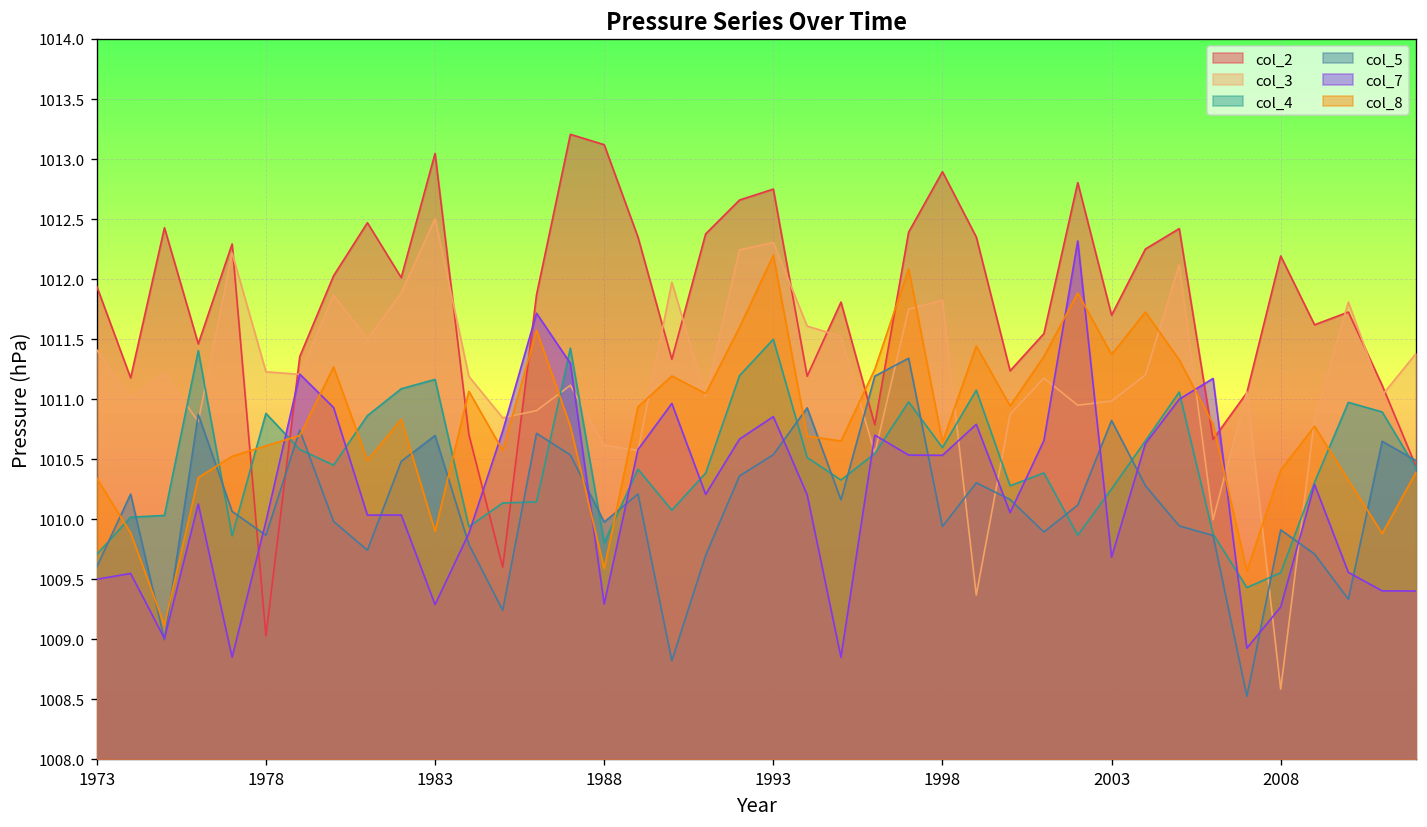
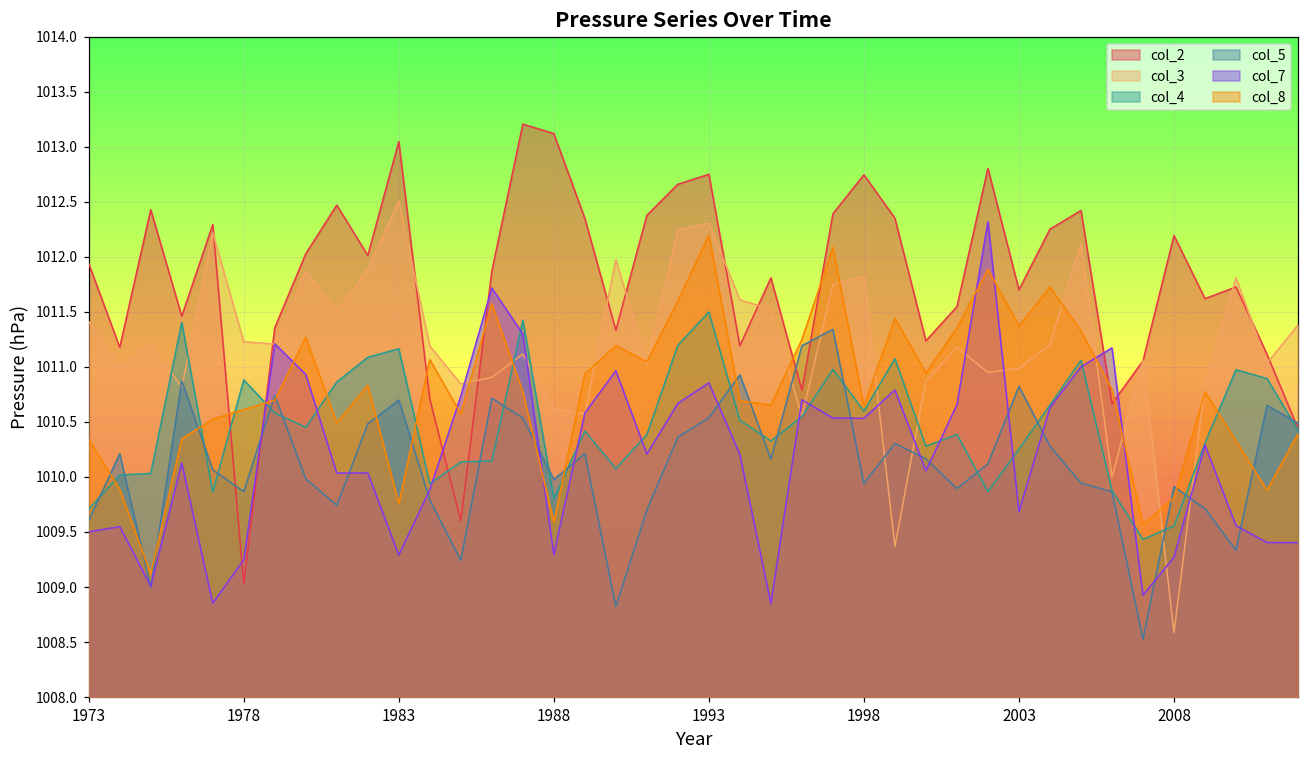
  {
    "col_2": {
      "1973": 1011.94,
      "1978": 1009.03,
      "1983": 1013.05,
      "1988": 1013.12,
      "1993": 1012.75,
-     "1998": 1012.90,
+     "1998": 1012.75,
      "2003": 1011.70,
      "2008": 1012.19
    },
    "col_3": {
      "1973": 1011.41,
      "1978": 1011.23,
      "1983": 1012.50,
      "1988": 1010.62,
      "1993": 1012.31,
      "1998": 1011.83,
      "2003": 1010.99,
      "2008": 1008.59
    },
    "col_7": {
      "1973": 1009.50,
-     "1978": 1009.98,
+     "1978": 1009.25,
      "1983": 1009.29,
      "1988": 1009.30,
      "1993": 1010.86,
      "1998": 1010.53,
      "2003": 1009.68,
      "2008": 1009.27
    },
    "col_8": {
      "1973": 1010.34,
      "1978": 1010.61,
-     "1983": 1009.90,
+     "1983": 1009.76,
      "1988": 1009.59,
      "1993": 1012.20,
      "1998": 1010.64,
      "2003": 1011.37,
-     "2008": 1010.41
+     "2008": 1009.81
    }
  }
